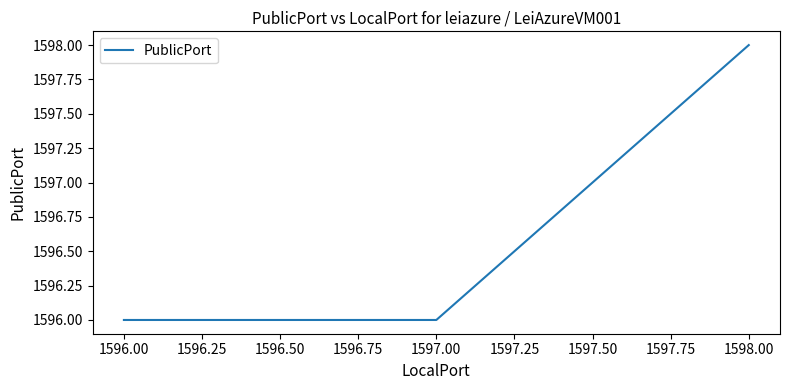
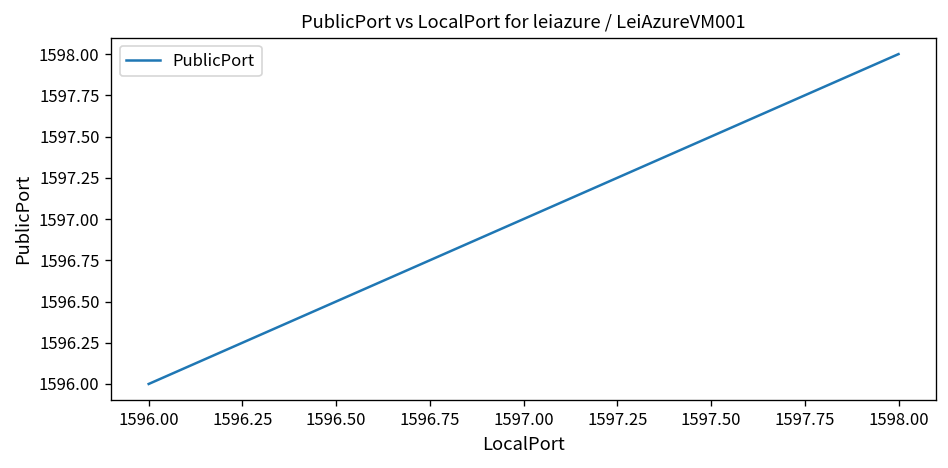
  {
    "1596.00": 1596,
-   "1597.00": 1596,
+   "1597.00": 1597,
    "1598.00": 1598
  }
